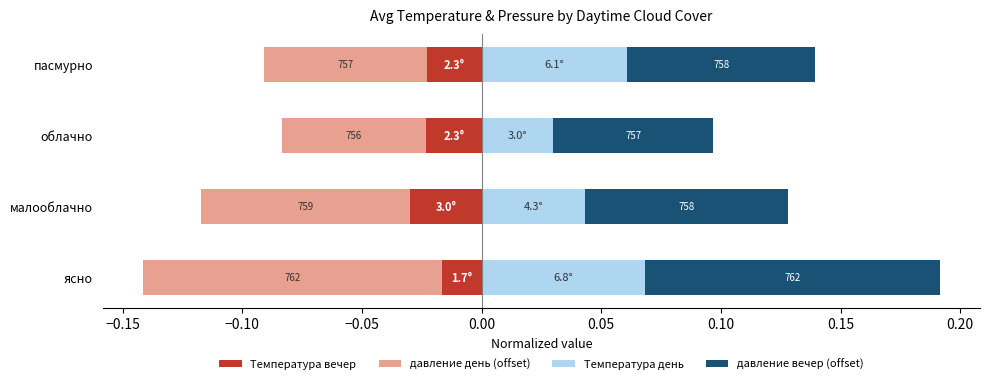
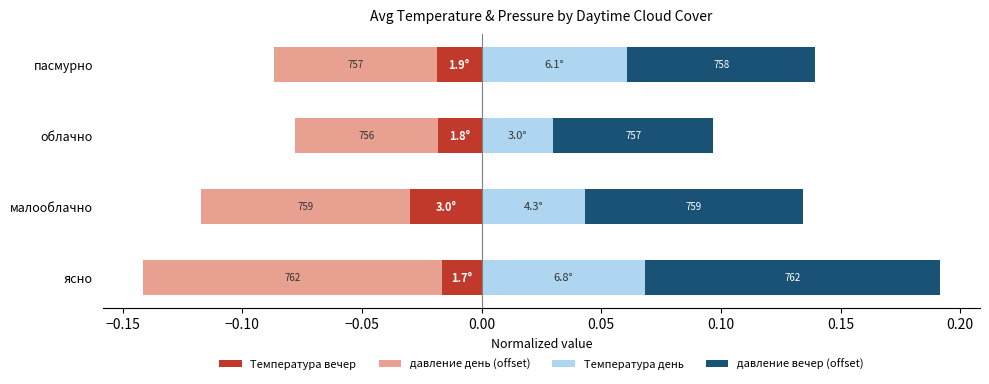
  {
    "Температура вечер": {
-     "пасмурно": "2.3°",
-     "облачно": "2.3°"
+     "пасмурно": "1.9°",
+     "облачно": "1.8°"
    },
    "давление вечер (offset)": {
-     "малооблачно": "758"
+     "малооблачно": "759"
    }
  }
